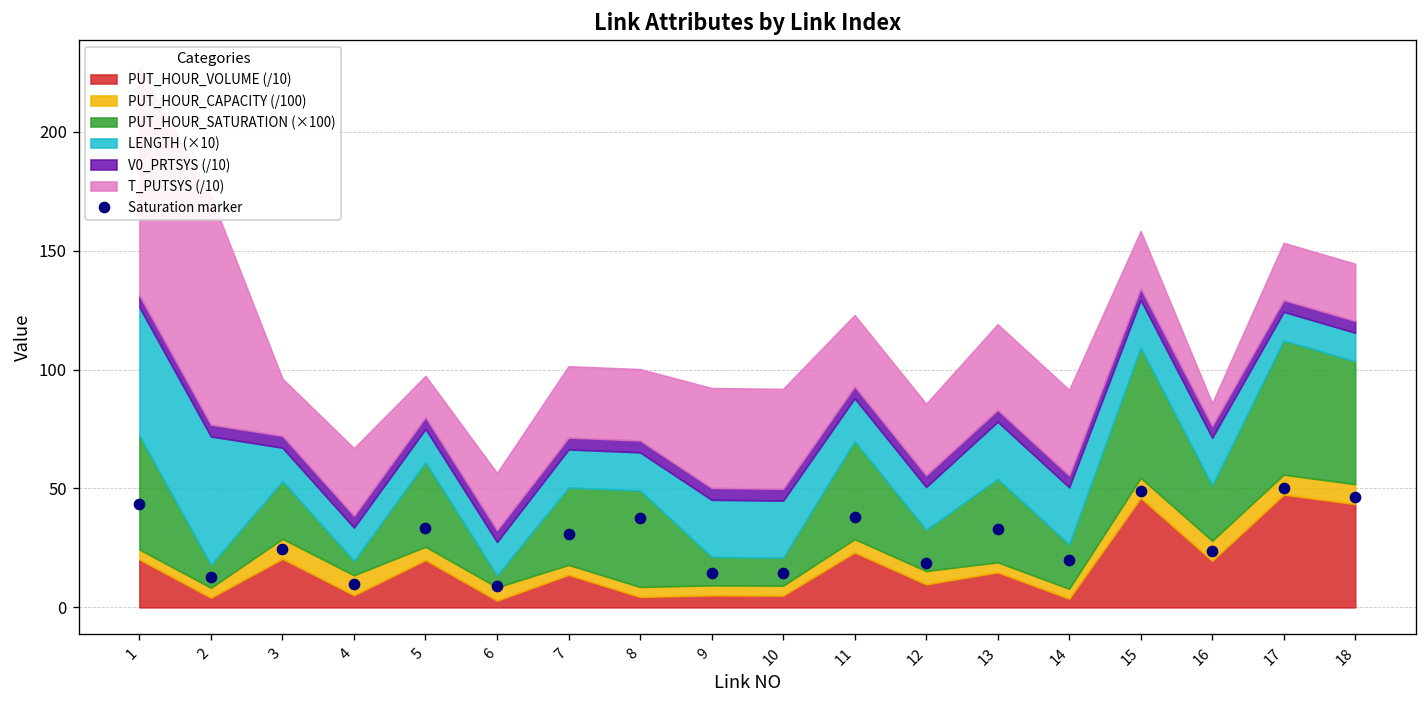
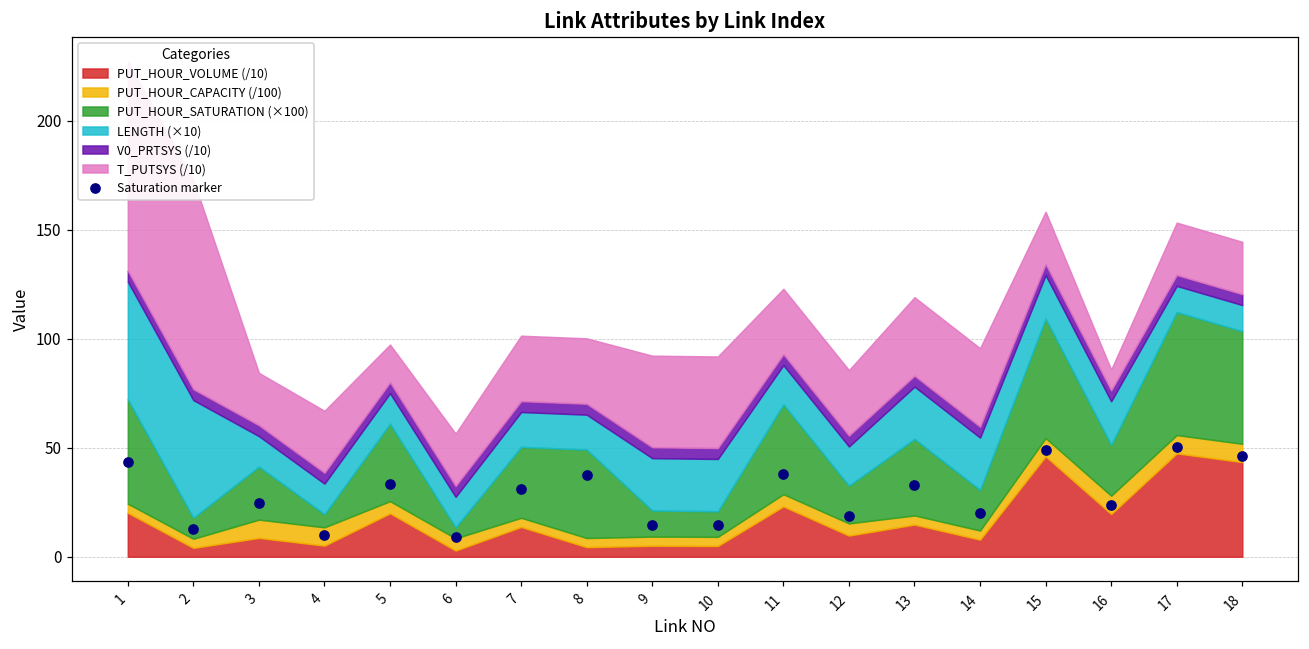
  {
    "Saturation marker": {
      "1": 43,
      "2": 13,
      "3": 24,
      "4": 10,
      "5": 33,
      "7": 31,
      "8": 37,
      "9": 15,
      "10": 14,
      "11": 38,
      "12": 19,
      "13": 33,
      "14": 20,
      "15": 49,
      "16": 24,
      "17": 50,
      "18": 46
    },
    "PUT_HOUR_VOLUME (/10)": {
      "1": 20,
      "2": 4,
-     "3": 20,
+     "3": 9,
      "4": 5,
      "5": 20,
      "6": 3,
      "7": 14,
      "8": 4,
      "9": 5,
      "10": 5,
      "11": 23,
      "12": 10,
      "13": 15,
-     "14": 4,
+     "14": 8,
      "15": 46,
      "16": 20,
      "17": 47,
      "18": 43
    },
    "PUT_HOUR_CAPACITY (/100)": {
      "1": 4,
      "2": 4,
      "3": 8,
      "4": 8,
      "5": 6,
      "7": 4,
      "8": 4,
      "9": 4,
      "10": 4,
      "11": 6,
      "12": 6,
      "13": 4,
      "14": 4,
      "15": 8,
      "16": 8,
      "17": 8,
      "18": 8
    },
    "PUT_HOUR_SATURATION (×100)": {
      "1": 48,
      "2": 10,
      "3": 24,
      "4": 6,
      "5": 36,
      "6": 5,
      "7": 33,
      "8": 41,
      "9": 12,
      "10": 12,
      "11": 41,
      "12": 17,
      "13": 35,
      "14": 19,
      "15": 55,
      "16": 23,
      "17": 56,
      "18": 52
    },
    "LENGTH (×10)": {
      "1": 54,
      "2": 54,
      "3": 14,
      "4": 14,
      "5": 14,
      "6": 14,
      "7": 16,
      "8": 16,
      "9": 24,
      "10": 24,
      "11": 18,
      "12": 18,
      "13": 24,
      "14": 24,
      "15": 20,
      "16": 20,
      "17": 12,
      "18": 12
    },
    "V0_PRTSYS (/10)": {
      "1": 5,
      "2": 5,
      "3": 5,
      "4": 5,
      "5": 5,
      "6": 5,
      "7": 5,
      "8": 5,
      "9": 5,
      "10": 5,
      "11": 5,
      "12": 5,
      "13": 5,
      "14": 5,
      "15": 5,
      "16": 5,
      "17": 5,
      "18": 5
    },
    "T_PUTSYS (/10)": {
      "3": 24,
      "4": 28,
      "5": 17,
      "6": 24,
      "7": 30,
      "8": 30,
      "9": 42,
      "10": 42,
      "11": 30,
      "12": 30,
      "13": 36,
      "14": 36,
      "15": 24,
      "16": 10,
      "17": 24,
      "18": 24
    }
  }
